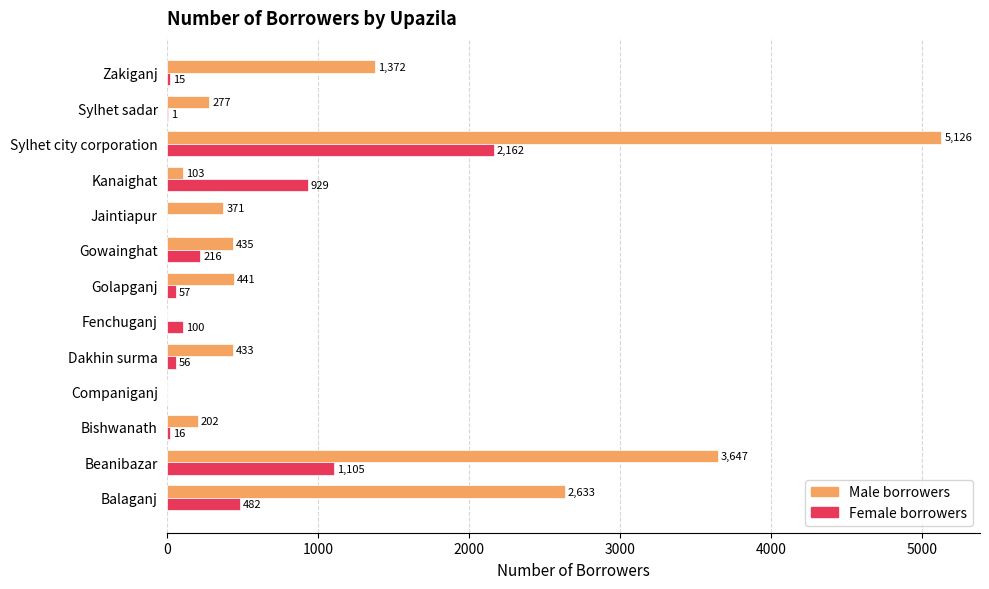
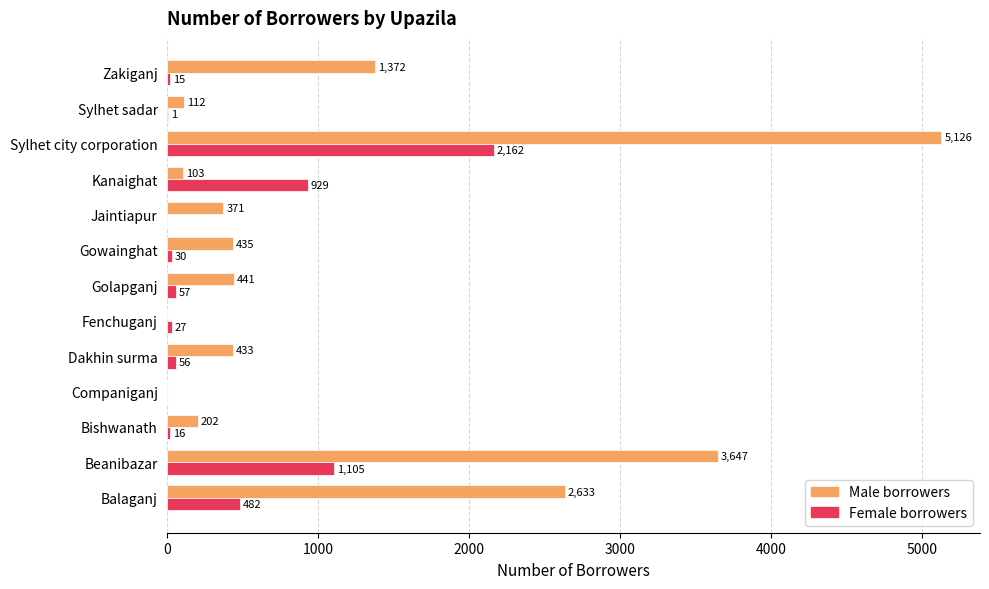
  {
    "Male borrowers": {
      "Zakiganj": "1,372",
-     "Sylhet sadar": "277",
+     "Sylhet sadar": "112",
      "Sylhet city corporation": "5,126",
      "Kanaighat": "103",
      "Jaintiapur": "371",
      "Gowainghat": "435",
      "Golapganj": "441",
      "Dakhin surma": "433",
      "Bishwanath": "202",
      "Beanibazar": "3,647",
      "Balaganj": "2,633"
    },
    "Female borrowers": {
      "Zakiganj": "15",
      "Sylhet sadar": "1",
      "Sylhet city corporation": "2,162",
      "Kanaighat": "929",
-     "Gowainghat": "216",
+     "Gowainghat": "30",
      "Golapganj": "57",
-     "Fenchuganj": "100",
+     "Fenchuganj": "27",
      "Dakhin surma": "56",
      "Bishwanath": "16",
      "Beanibazar": "1,105",
      "Balaganj": "482"
    }
  }
